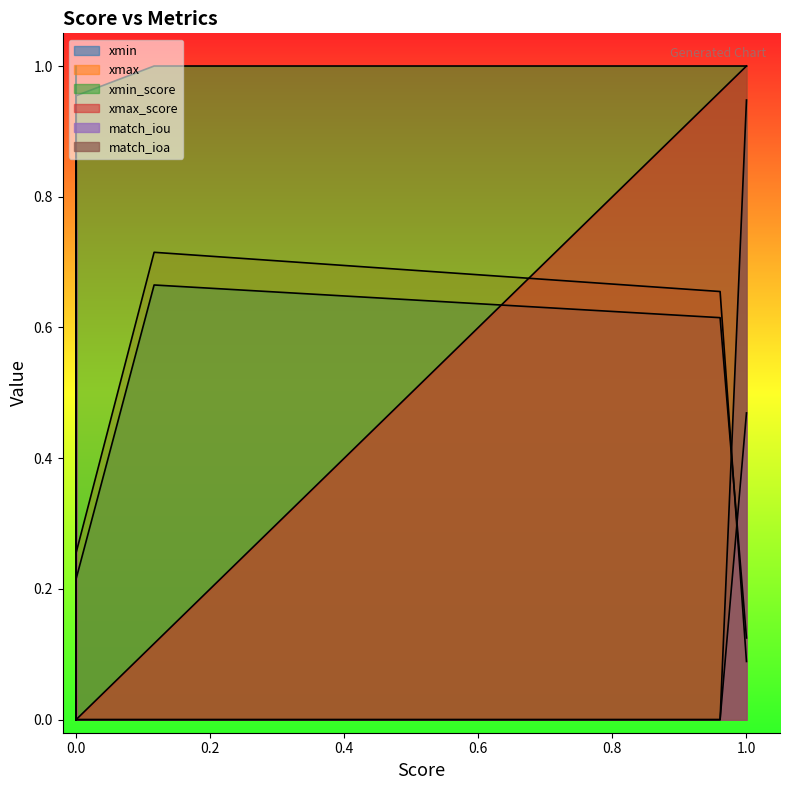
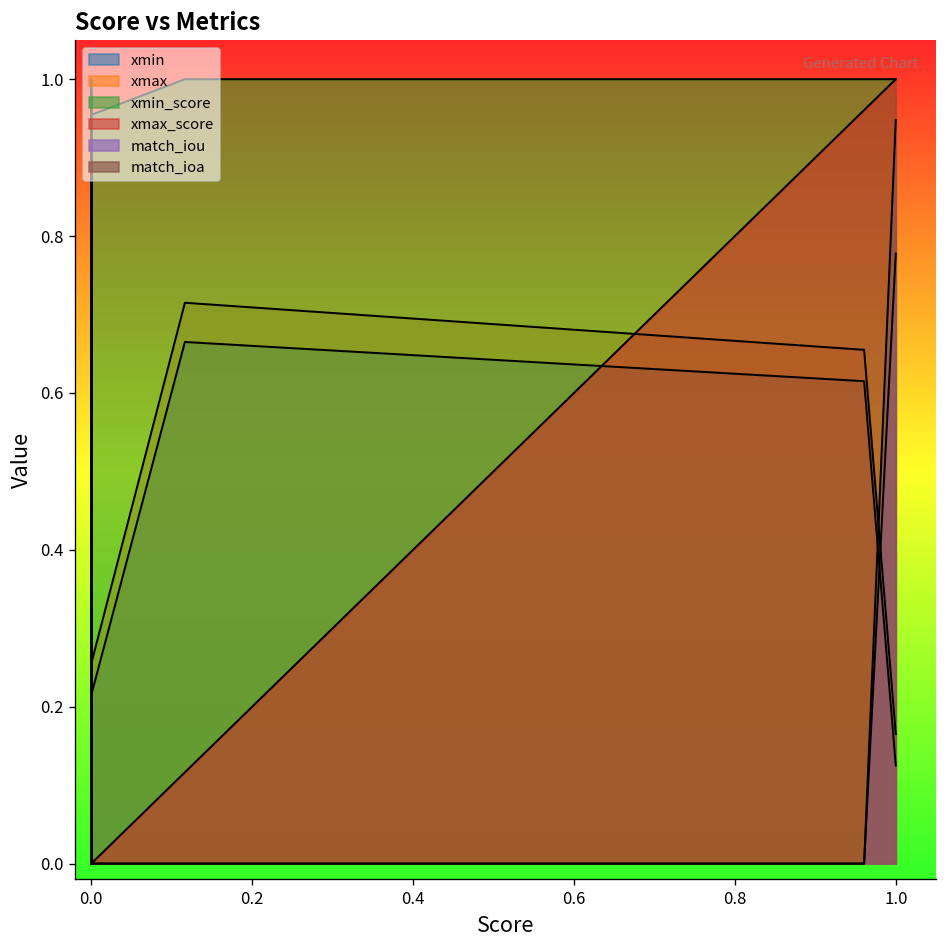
  {
    "xmin": {
      "1.0": 0.13
    },
    "xmax": {
-     "1.0": 0.09
+     "1.0": 0.17
    },
    "match_iou": {
-     "1.0": 0.47
+     "1.0": 0.78
    },
    "match_ioa": {
      "1.0": 0.95
    }
  }
